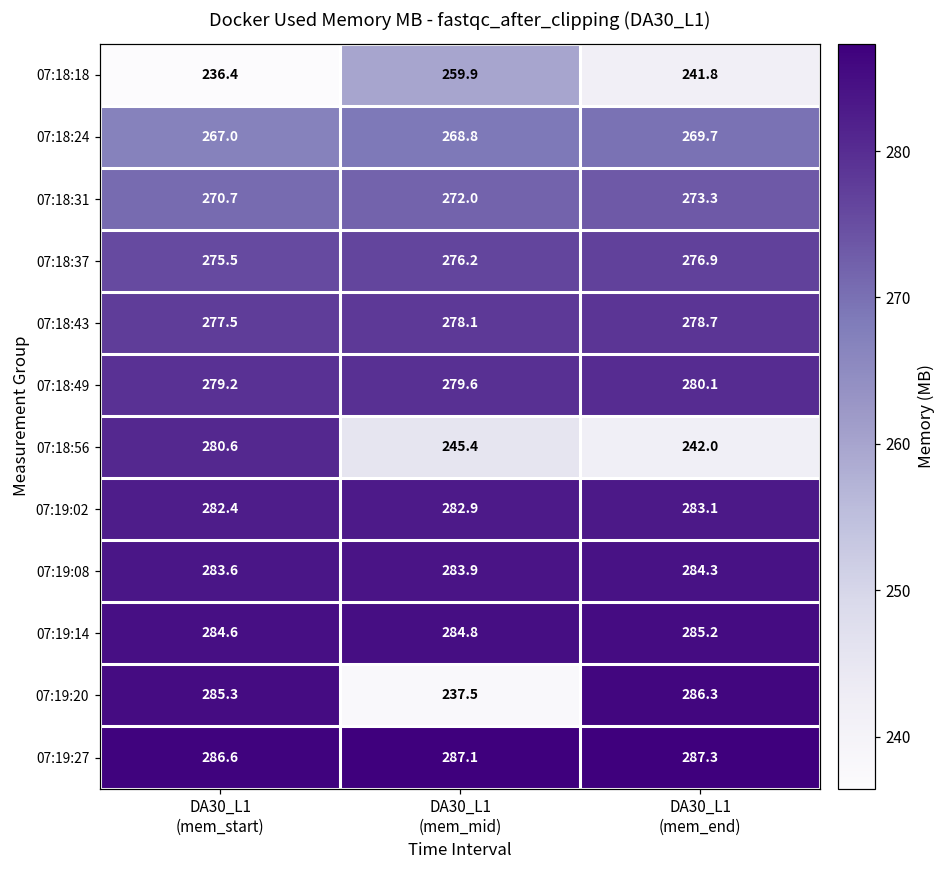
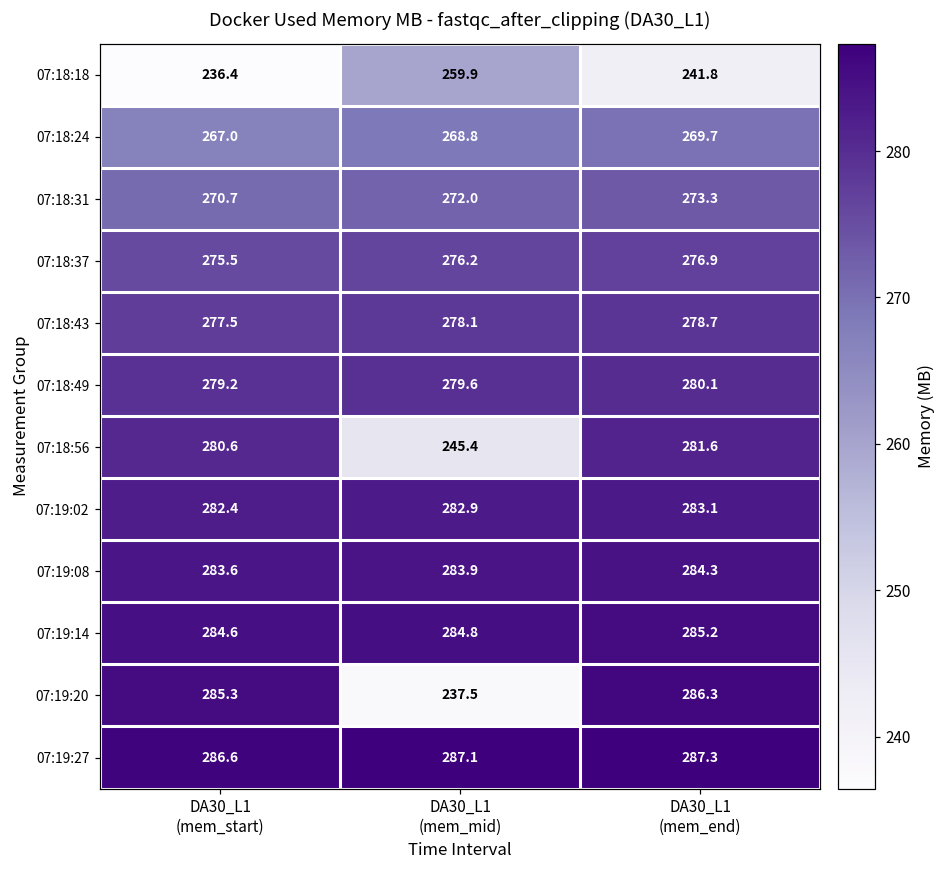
  {
    "07:18:18": {
      "DA30_L1 (mem_start)": 236.4,
      "DA30_L1 (mem_mid)": 259.9,
      "DA30_L1 (mem_end)": 241.8
    },
    "07:18:24": {
      "DA30_L1 (mem_start)": 267.0,
      "DA30_L1 (mem_mid)": 268.8,
      "DA30_L1 (mem_end)": 269.7
    },
    "07:18:31": {
      "DA30_L1 (mem_start)": 270.7,
      "DA30_L1 (mem_mid)": 272.0,
      "DA30_L1 (mem_end)": 273.3
    },
    "07:18:37": {
      "DA30_L1 (mem_start)": 275.5,
      "DA30_L1 (mem_mid)": 276.2,
      "DA30_L1 (mem_end)": 276.9
    },
    "07:18:43": {
      "DA30_L1 (mem_start)": 277.5,
      "DA30_L1 (mem_mid)": 278.1,
      "DA30_L1 (mem_end)": 278.7
    },
    "07:18:49": {
      "DA30_L1 (mem_start)": 279.2,
      "DA30_L1 (mem_mid)": 279.6,
      "DA30_L1 (mem_end)": 280.1
    },
    "07:18:56": {
      "DA30_L1 (mem_start)": 280.6,
      "DA30_L1 (mem_mid)": 245.4,
-     "DA30_L1 (mem_end)": 242.0
+     "DA30_L1 (mem_end)": 281.6
    },
    "07:19:02": {
      "DA30_L1 (mem_start)": 282.4,
      "DA30_L1 (mem_mid)": 282.9,
      "DA30_L1 (mem_end)": 283.1
    },
    "07:19:08": {
      "DA30_L1 (mem_start)": 283.6,
      "DA30_L1 (mem_mid)": 283.9,
      "DA30_L1 (mem_end)": 284.3
    },
    "07:19:14": {
      "DA30_L1 (mem_start)": 284.6,
      "DA30_L1 (mem_mid)": 284.8,
      "DA30_L1 (mem_end)": 285.2
    },
    "07:19:20": {
      "DA30_L1 (mem_start)": 285.3,
      "DA30_L1 (mem_mid)": 237.5,
      "DA30_L1 (mem_end)": 286.3
    },
    "07:19:27": {
      "DA30_L1 (mem_start)": 286.6,
      "DA30_L1 (mem_mid)": 287.1,
      "DA30_L1 (mem_end)": 287.3
    }
  }
